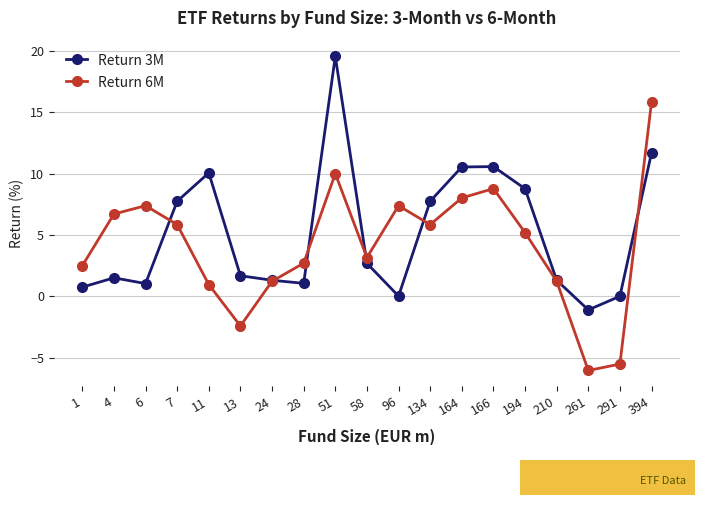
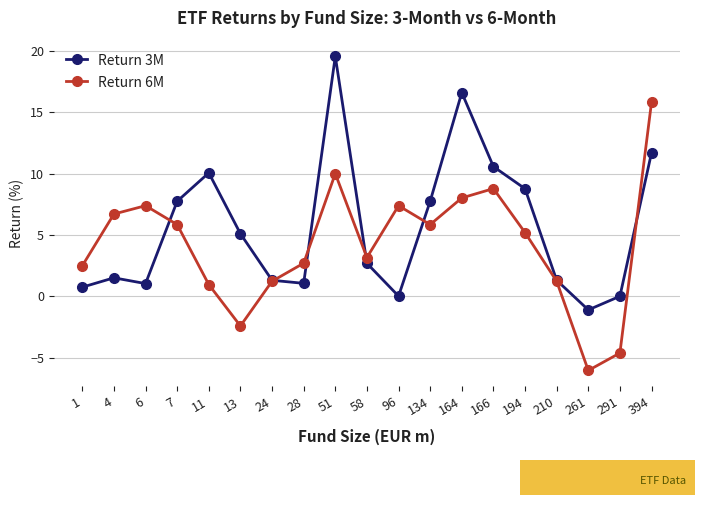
  {
    "Return 3M": {
      "1": 0.8,
      "4": 1.5,
      "6": 1.1,
      "7": 7.8,
      "11": 10.1,
-     "13": 1.7,
+     "13": 5.1,
      "28": 1.1,
      "51": 19.5,
      "58": 2.7,
      "96": 0.0,
      "134": 7.8,
-     "164": 10.5,
+     "164": 16.6,
      "166": 10.6,
      "194": 8.8,
      "261": -1.1,
      "291": 0.0,
      "394": 11.7
    },
    "Return 6M": {
      "1": 2.5,
      "4": 6.7,
      "6": 7.4,
      "7": 5.9,
      "11": 1.0,
      "13": -2.4,
      "28": 2.7,
      "51": 10.0,
      "58": 3.2,
      "96": 7.4,
      "134": 5.9,
      "164": 8.0,
      "166": 8.8,
      "194": 5.2,
      "261": -6.0,
-     "291": -5.5,
+     "291": -4.6,
      "394": 15.8
    }
  }
